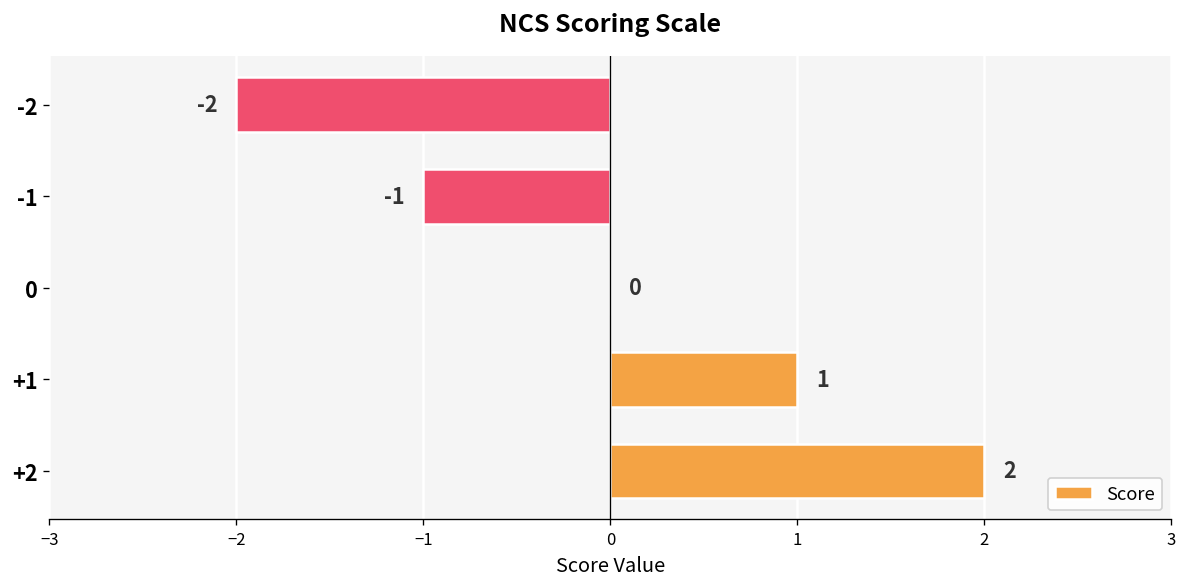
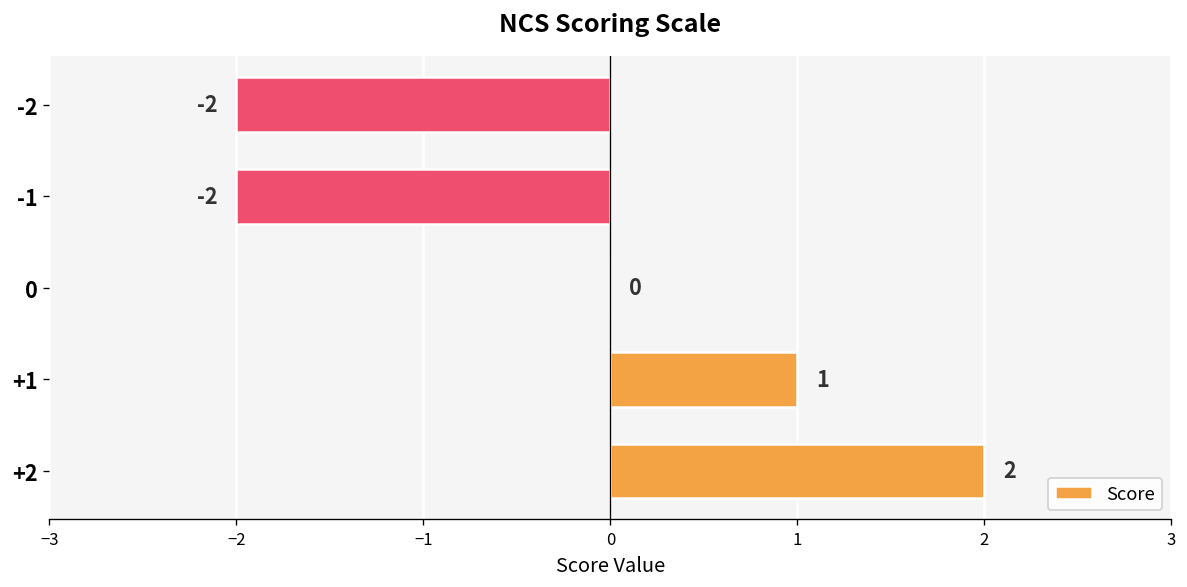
  {
    "-2": -2,
-   "-1": -1,
+   "-1": -2,
    "0": 0,
    "+1": 1,
    "+2": 2
  }
